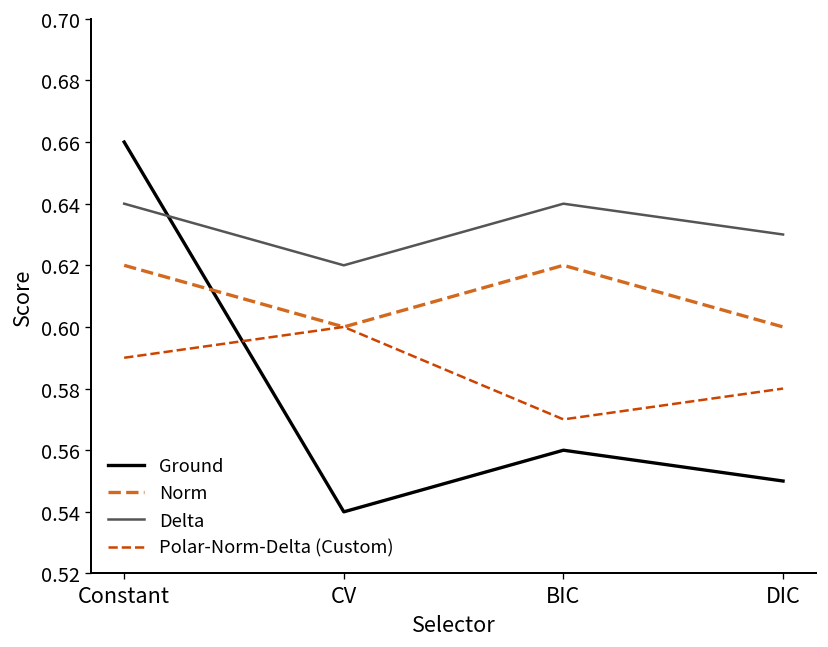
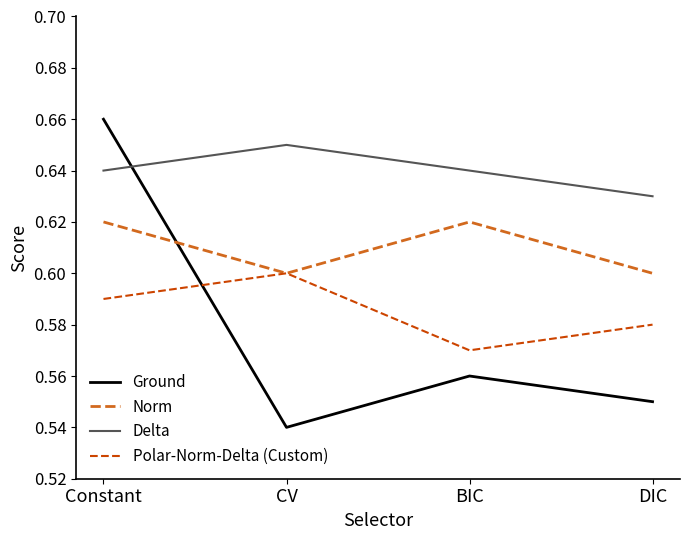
  {
    "Ground": {
      "Constant": 0.66,
      "CV": 0.54,
      "BIC": 0.56,
      "DIC": 0.55
    },
    "Delta": {
      "Constant": 0.64,
-     "CV": 0.62,
+     "CV": 0.65,
      "BIC": 0.64,
      "DIC": 0.63
    }
  }
